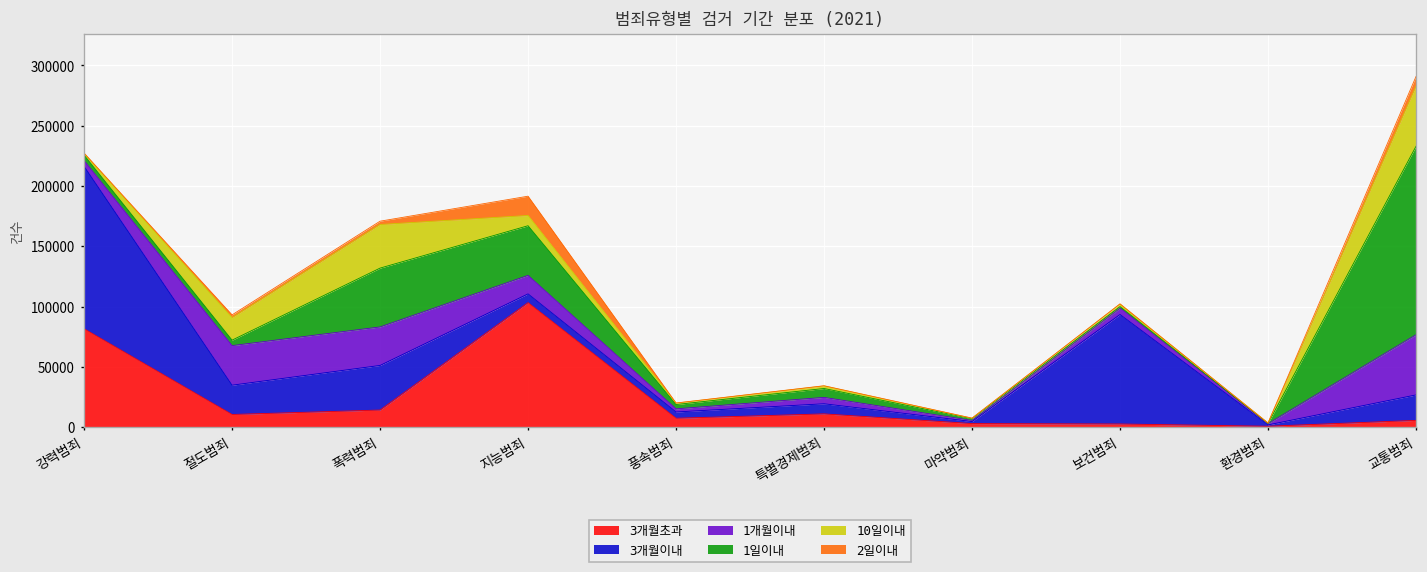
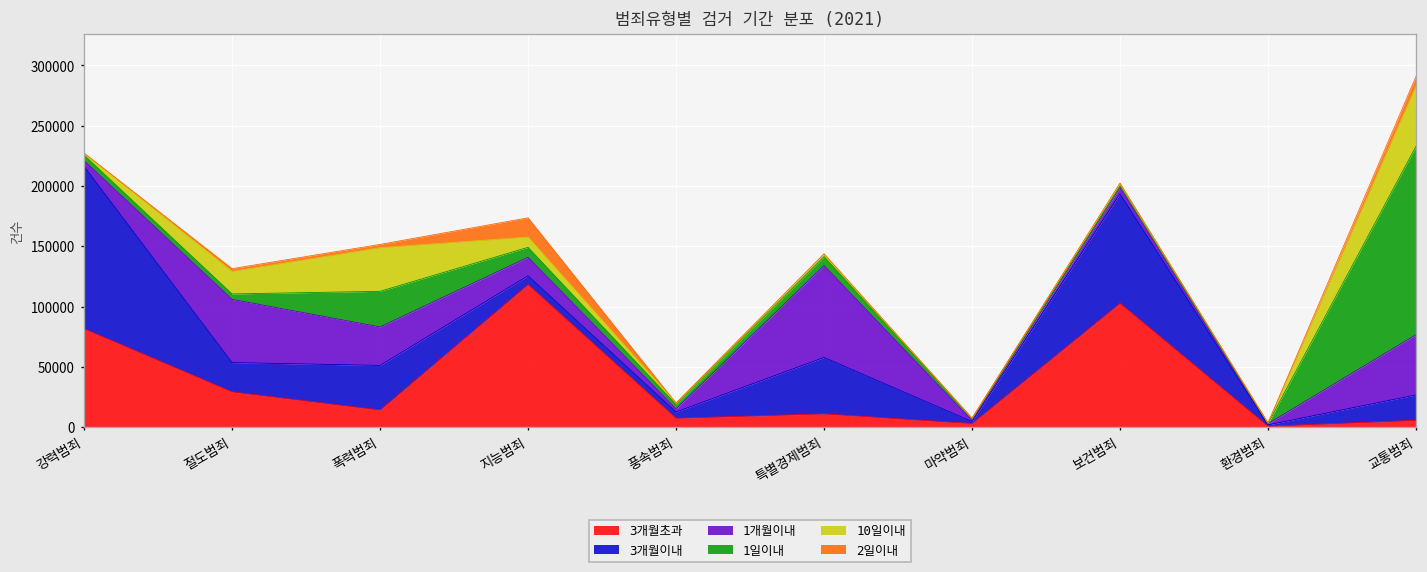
  {
    "3개월초과": {
      "강력범죄": 82000,
-     "절도범죄": 10000,
+     "절도범죄": 29000,
      "폭력범죄": 14000,
-     "지능범죄": 103000,
+     "지능범죄": 118000,
      "풍속범죄": 7000,
      "특별경제범죄": 11000,
-     "보건범죄": 3000,
+     "보건범죄": 103000,
      "교통범죄": 6000
    },
    "3개월이내": {
      "강력범죄": 135000,
      "절도범죄": 24000,
      "폭력범죄": 37000,
      "지능범죄": 7000,
      "풍속범죄": 5000,
-     "특별경제범죄": 8000,
+     "특별경제범죄": 47000,
      "보건범죄": 91000,
      "교통범죄": 21000
    },
    "1개월이내": {
      "강력범죄": 5000,
-     "절도범죄": 33000,
+     "절도범죄": 52000,
      "폭력범죄": 32000,
      "지능범죄": 15000,
      "풍속범죄": 3000,
-     "특별경제범죄": 5000,
+     "특별경제범죄": 76000,
      "교통범죄": 50000
    },
    "1일이내": {
      "절도범죄": 5000,
-     "폭력범죄": 49000,
-     "지능범죄": 41000,
+     "폭력범죄": 30000,
+     "지능범죄": 8000,
      "교통범죄": 156000
    },
    "10일이내": {
      "폭력범죄": 36000,
      "지능범죄": 9000,
      "교통범죄": 50000
    },
    "2일이내": {
      "폭력범죄": 3000,
      "지능범죄": 16000,
      "교통범죄": 8000
    }
  }
